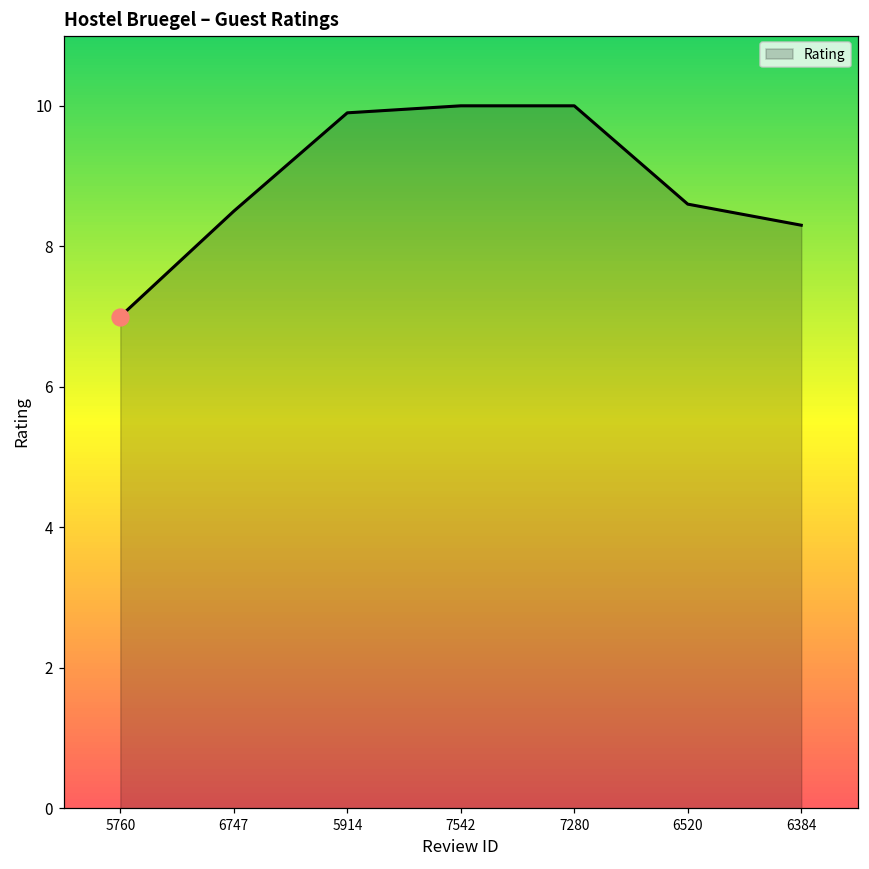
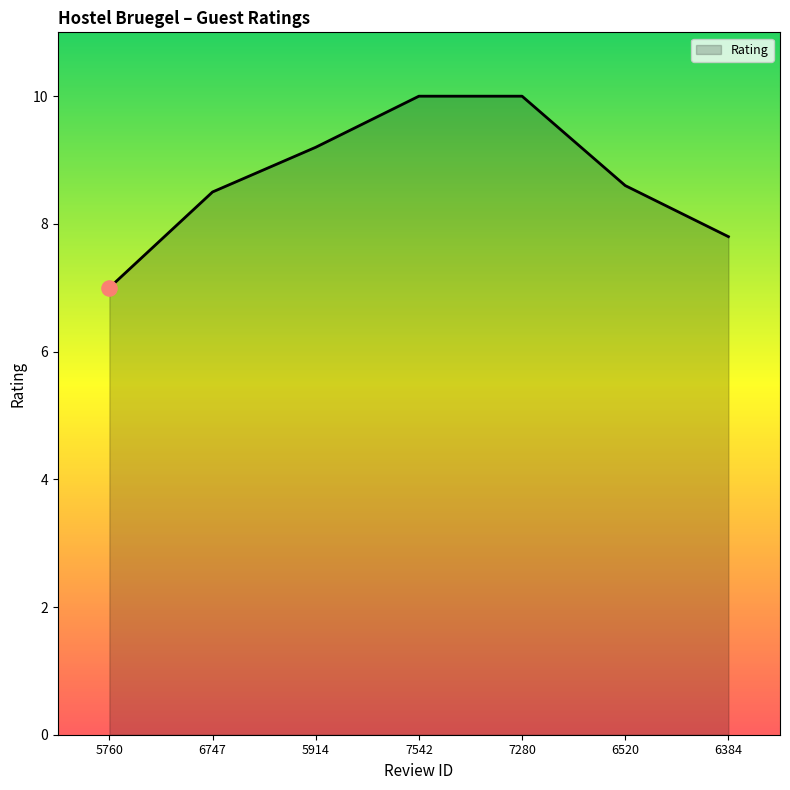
  {
    "Rating": {
      "6747": 8.5,
-     "5914": 9.9,
+     "5914": 9.2,
      "7542": 10.0,
      "7280": 10.0,
      "6520": 8.6,
-     "6384": 8.3
+     "6384": 7.8
    }
  }
